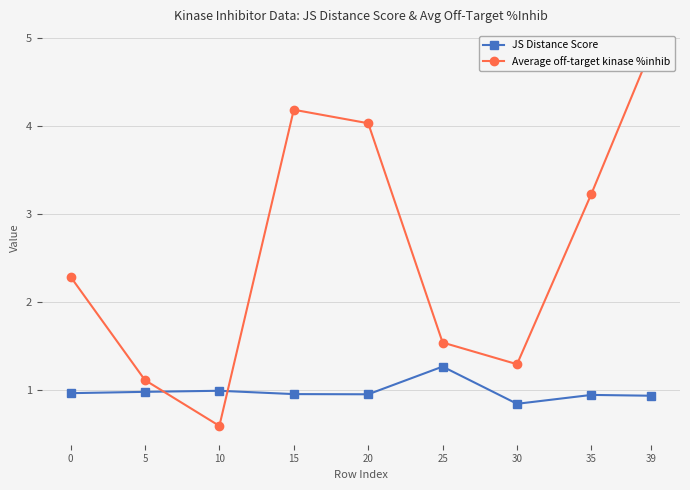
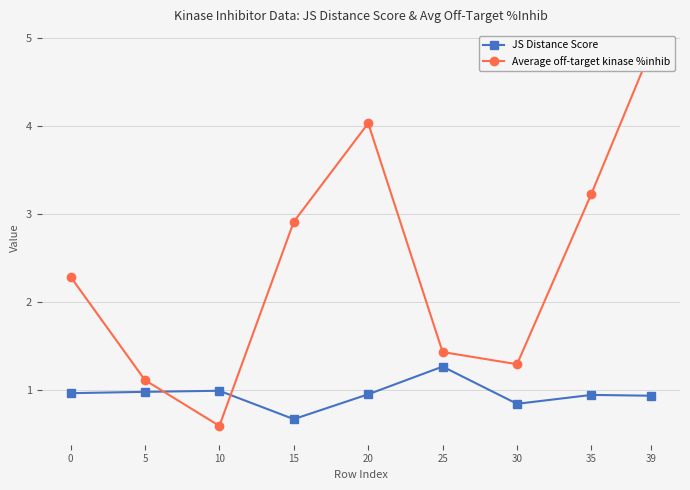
  {
    "JS Distance Score": {
      "0": 1.0,
      "5": 1.0,
      "10": 1.0,
-     "15": 1.0,
+     "15": 0.7,
      "20": 1.0,
      "25": 1.3,
      "30": 0.8,
      "35": 0.9,
      "39": 0.9
    },
    "Average off-target kinase %inhib": {
      "0": 2.3,
      "5": 1.1,
      "10": 0.6,
-     "15": 4.2,
+     "15": 2.9,
      "20": 4.0,
-     "25": 1.5,
+     "25": 1.4,
      "30": 1.3,
      "35": 3.2
    }
  }
